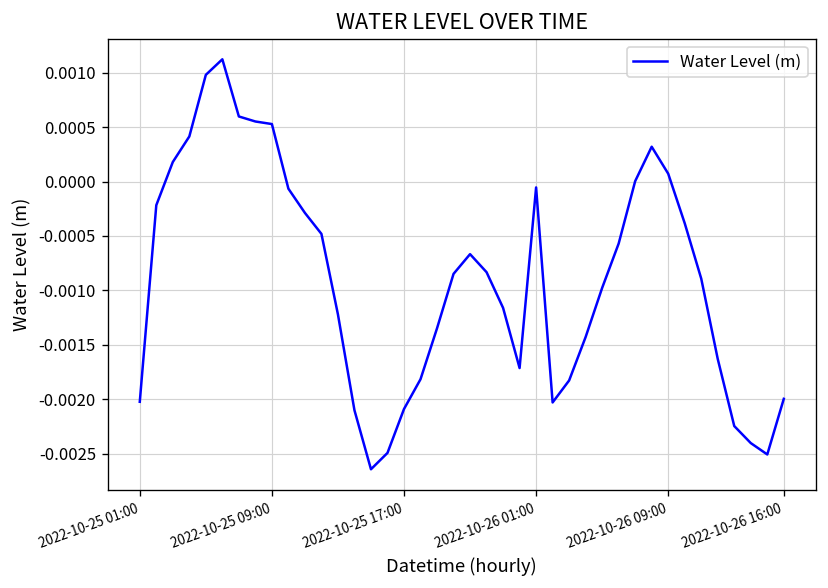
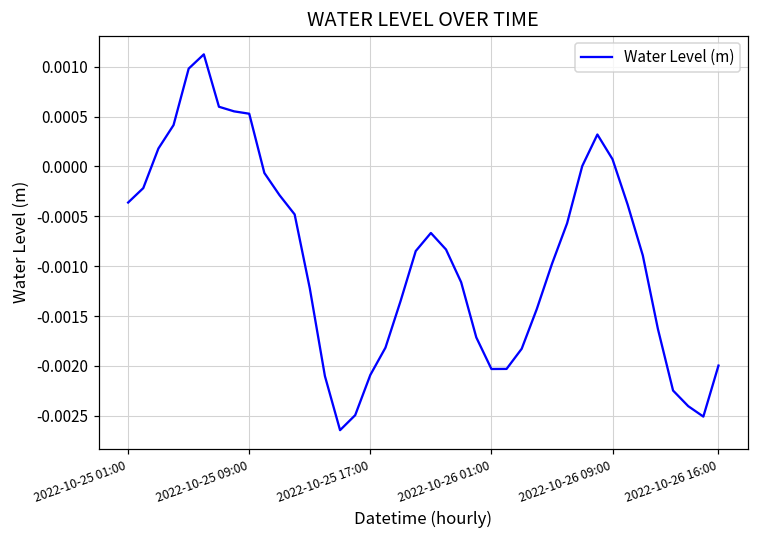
  {
-   "2022-10-25 01:00": -0.0020,
+   "2022-10-25 01:00": -0.0004,
    "2022-10-25 09:00": 0.0005,
    "2022-10-25 17:00": -0.0021,
-   "2022-10-26 01:00": -0.0001,
+   "2022-10-26 01:00": -0.0020,
    "2022-10-26 09:00": 0.0001,
    "2022-10-26 16:00": -0.0020
  }
